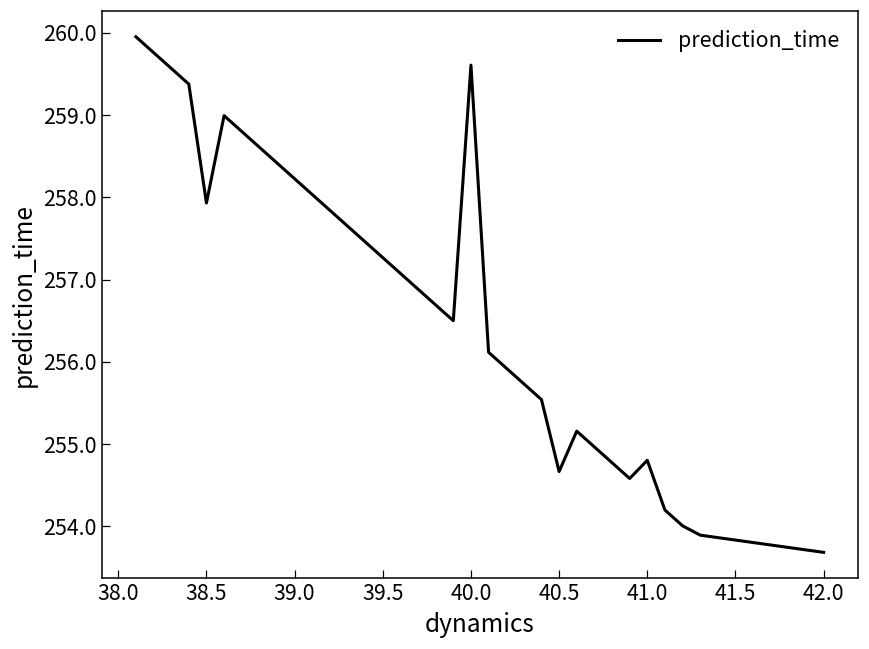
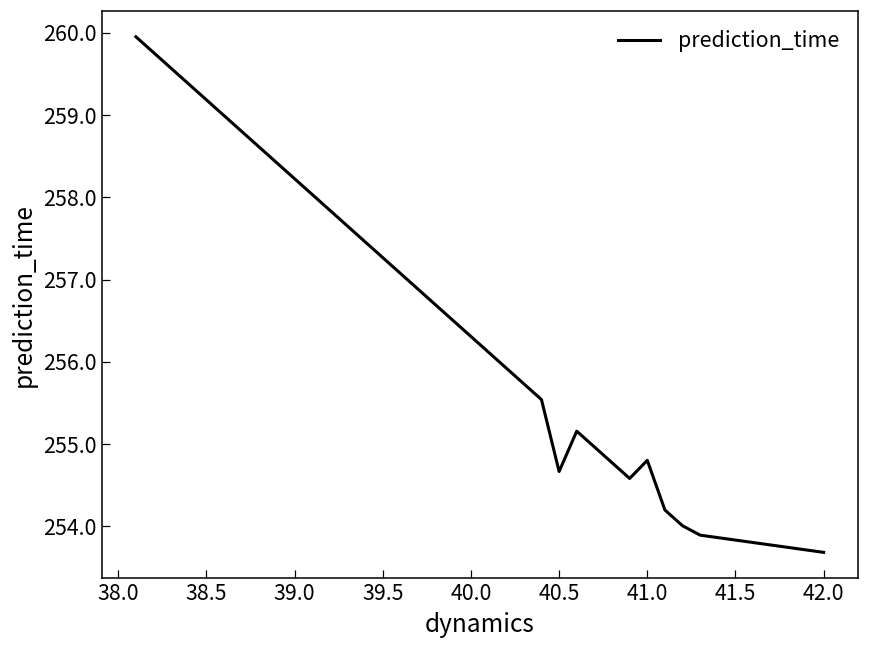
  {
-   "38.5": 257.9,
+   "38.5": 259.2,
    "39.0": 258.2,
    "39.5": 257.3,
-   "40.0": 259.6,
+   "40.0": 256.3,
    "40.5": 254.7,
    "41.0": 254.8,
    "41.5": 253.8,
    "42.0": 253.7
  }
